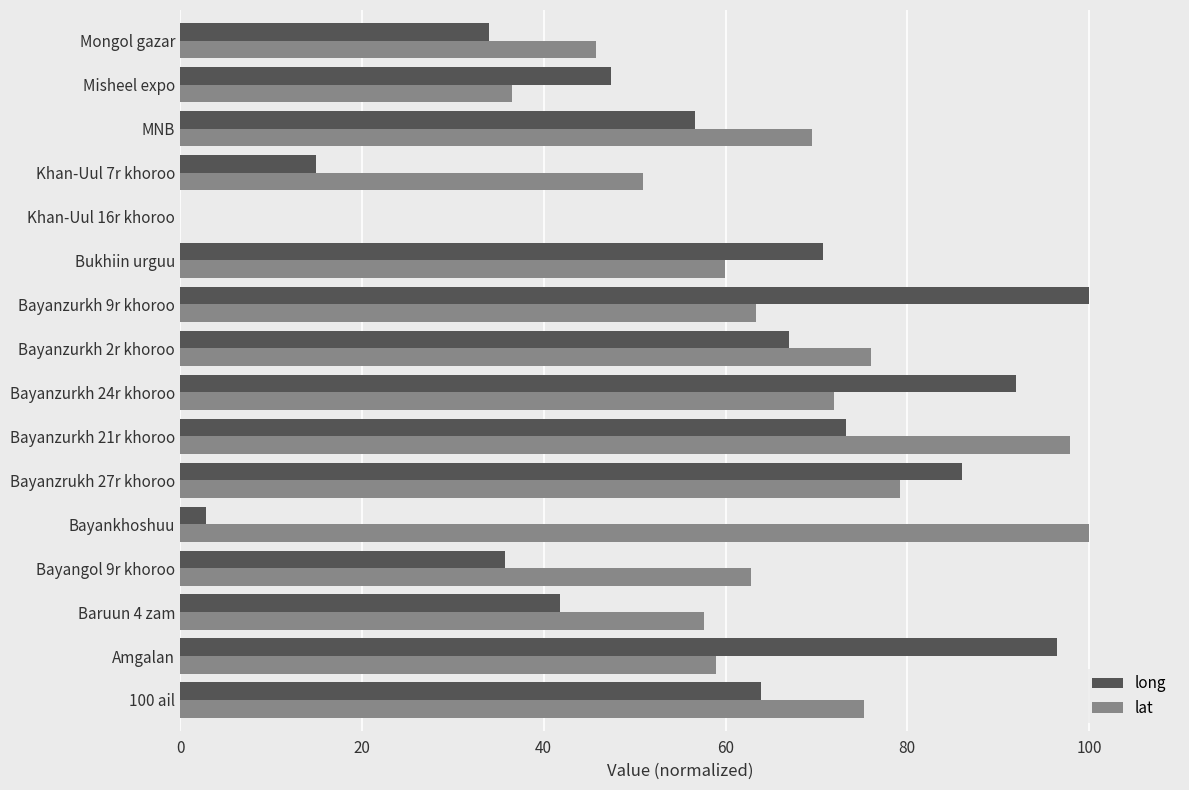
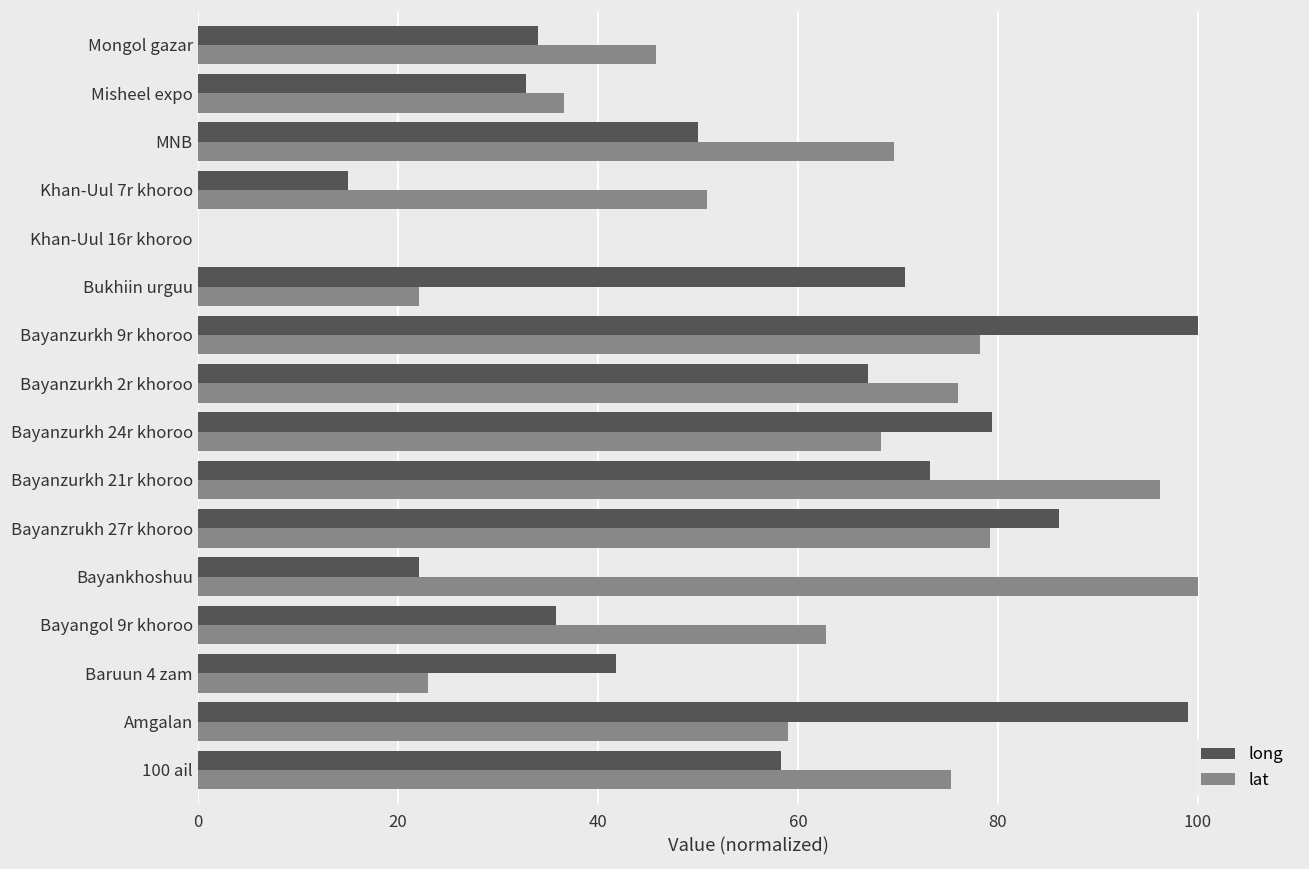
  {
    "long": {
      "Mongol gazar": 34,
-     "Misheel expo": 47,
-     "MNB": 57,
+     "Misheel expo": 33,
+     "MNB": 50,
      "Khan-Uul 7r khoroo": 15,
      "Khan-Uul 16r khoroo": 0,
      "Bukhiin urguu": 71,
      "Bayanzurkh 9r khoroo": 100,
      "Bayanzurkh 2r khoroo": 67,
-     "Bayanzurkh 24r khoroo": 92,
+     "Bayanzurkh 24r khoroo": 79,
      "Bayanzurkh 21r khoroo": 73,
      "Bayanzrukh 27r khoroo": 86,
-     "Bayankhoshuu": 3,
+     "Bayankhoshuu": 22,
      "Bayangol 9r khoroo": 36,
      "Baruun 4 zam": 42,
-     "Amgalan": 96,
-     "100 ail": 64
+     "Amgalan": 99,
+     "100 ail": 58
    },
    "lat": {
      "Mongol gazar": 46,
      "Misheel expo": 37,
      "MNB": 70,
      "Khan-Uul 7r khoroo": 51,
      "Khan-Uul 16r khoroo": 0,
-     "Bukhiin urguu": 60,
-     "Bayanzurkh 9r khoroo": 63,
+     "Bukhiin urguu": 22,
+     "Bayanzurkh 9r khoroo": 78,
      "Bayanzurkh 2r khoroo": 76,
-     "Bayanzurkh 24r khoroo": 72,
-     "Bayanzurkh 21r khoroo": 98,
+     "Bayanzurkh 24r khoroo": 68,
+     "Bayanzurkh 21r khoroo": 96,
      "Bayanzrukh 27r khoroo": 79,
      "Bayankhoshuu": 100,
      "Bayangol 9r khoroo": 63,
-     "Baruun 4 zam": 58,
+     "Baruun 4 zam": 23,
      "Amgalan": 59,
      "100 ail": 75
    }
  }
